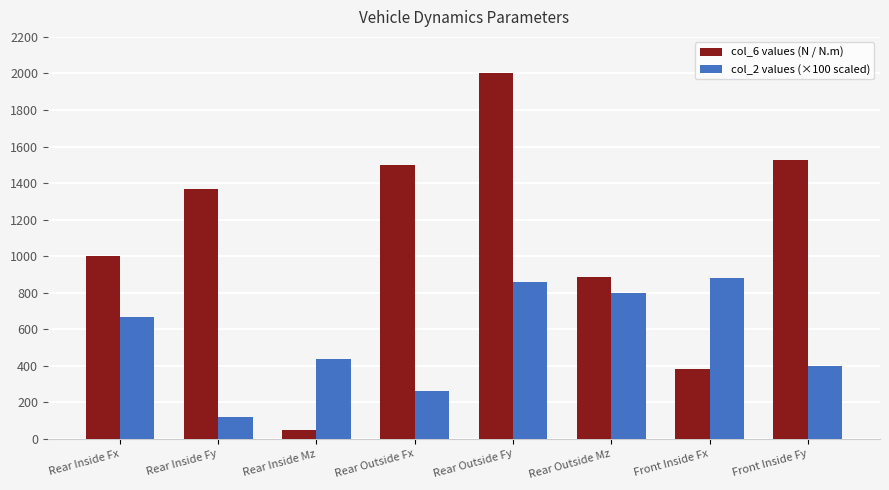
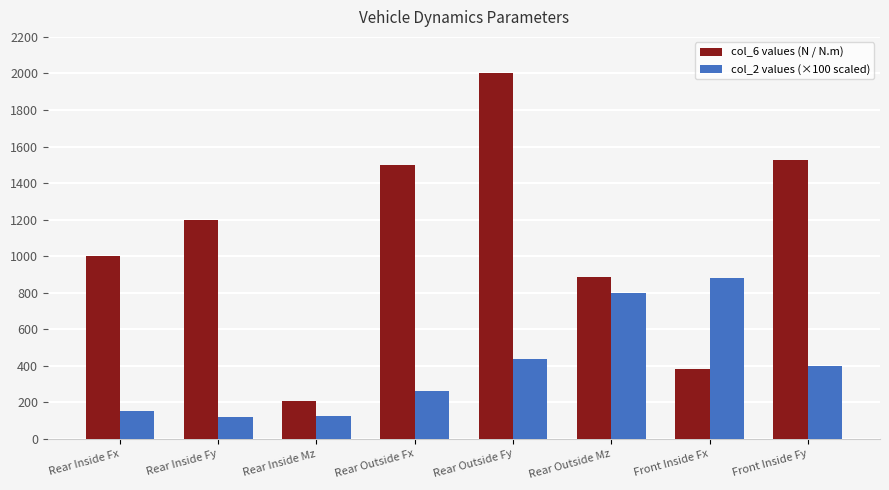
  {
    "col_6 values (N / N.m)": {
      "Rear Inside Fx": 1000,
-     "Rear Inside Fy": 1370,
-     "Rear Inside Mz": 50,
+     "Rear Inside Fy": 1200,
+     "Rear Inside Mz": 210,
      "Rear Outside Fx": 1500,
      "Rear Outside Fy": 2000,
      "Rear Outside Mz": 890,
      "Front Inside Fx": 380,
      "Front Inside Fy": 1530
    },
    "col_2 values (×100 scaled)": {
-     "Rear Inside Fx": 670,
+     "Rear Inside Fx": 160,
      "Rear Inside Fy": 120,
-     "Rear Inside Mz": 440,
+     "Rear Inside Mz": 120,
      "Rear Outside Fx": 260,
-     "Rear Outside Fy": 860,
+     "Rear Outside Fy": 440,
      "Rear Outside Mz": 800,
      "Front Inside Fx": 880,
      "Front Inside Fy": 400
    }
  }
